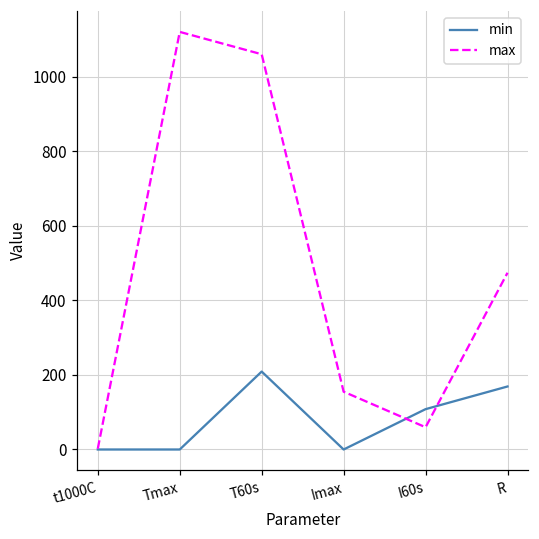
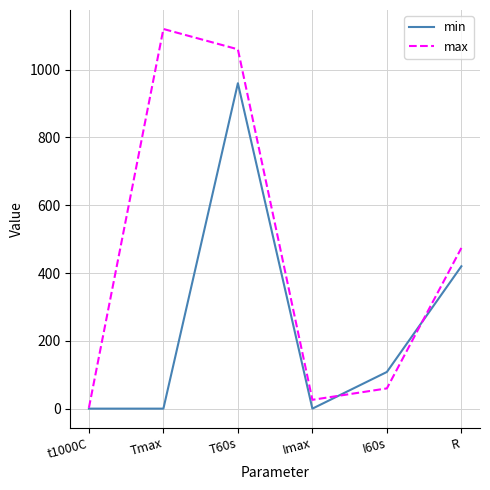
  {
    "min": {
      "Tmax": 0,
-     "T60s": 210,
+     "T60s": 960,
      "Imax": 0,
      "I60s": 110,
-     "R": 170
+     "R": 420
    },
    "max": {
      "Tmax": 1120,
      "T60s": 1060,
-     "Imax": 160,
+     "Imax": 30,
      "I60s": 60,
      "R": 470
    }
  }
